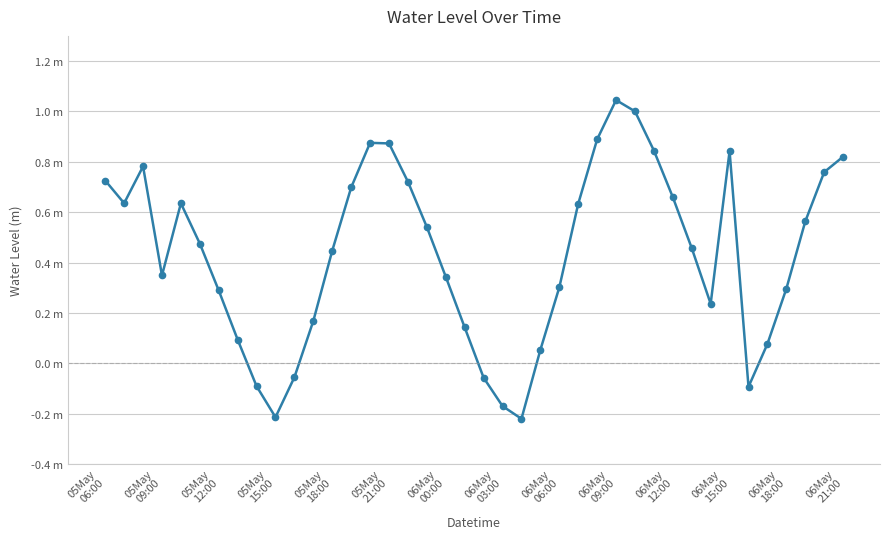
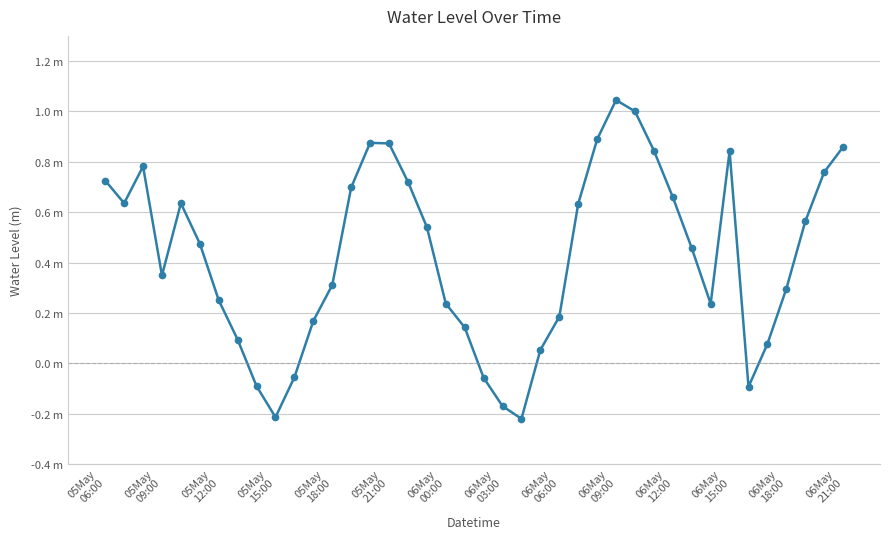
  {
    "05May 06:00": "0.73 m",
    "05May 09:00": "0.35 m",
-   "05May 12:00": "0.29 m",
+   "05May 12:00": "0.25 m",
    "05May 15:00": "-0.21 m",
-   "05May 18:00": "0.45 m",
+   "05May 18:00": "0.31 m",
    "05May 21:00": "0.87 m",
-   "06May 00:00": "0.34 m",
+   "06May 00:00": "0.24 m",
    "06May 03:00": "-0.17 m",
-   "06May 06:00": "0.30 m",
+   "06May 06:00": "0.18 m",
    "06May 09:00": "1.05 m",
    "06May 12:00": "0.66 m",
    "06May 15:00": "0.84 m",
    "06May 18:00": "0.30 m",
-   "06May 21:00": "0.82 m"
+   "06May 21:00": "0.86 m"
  }
